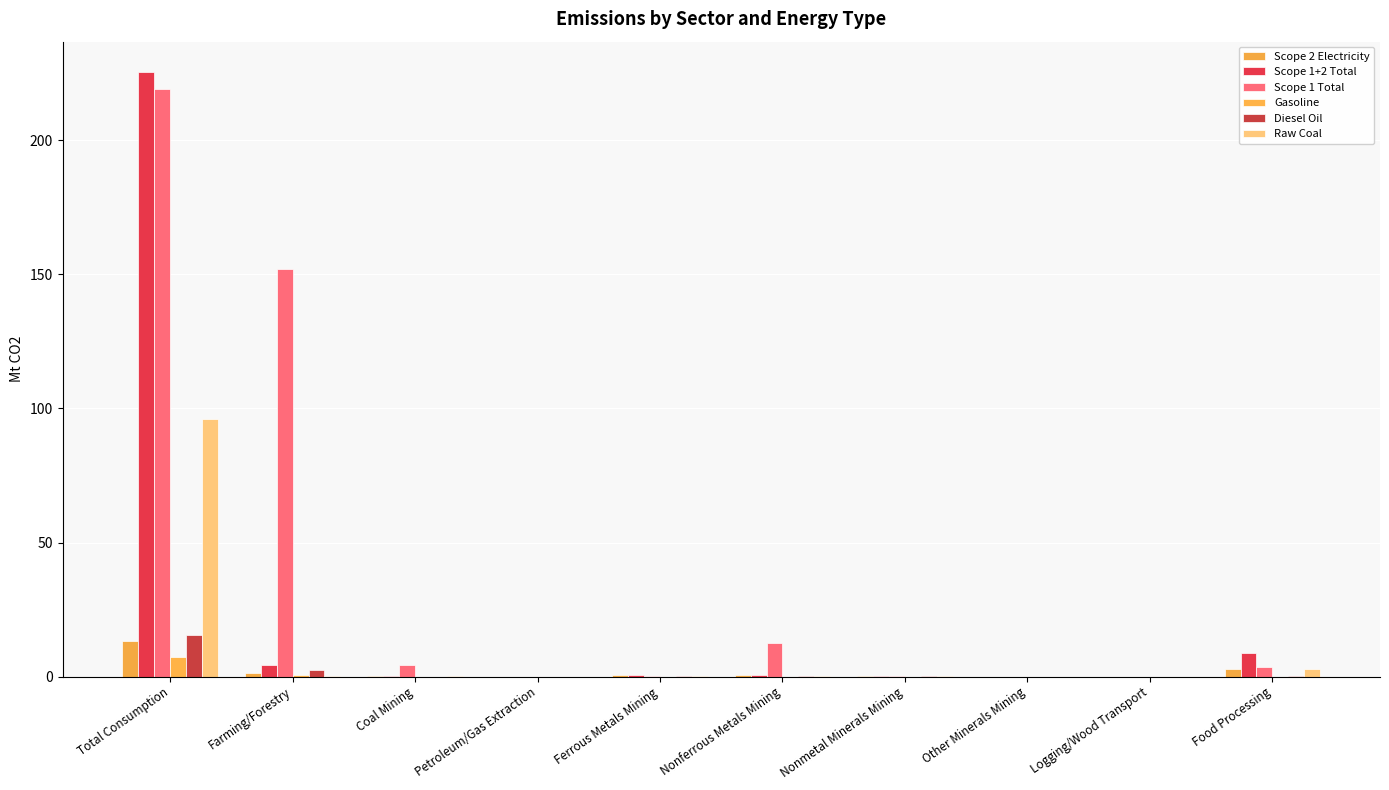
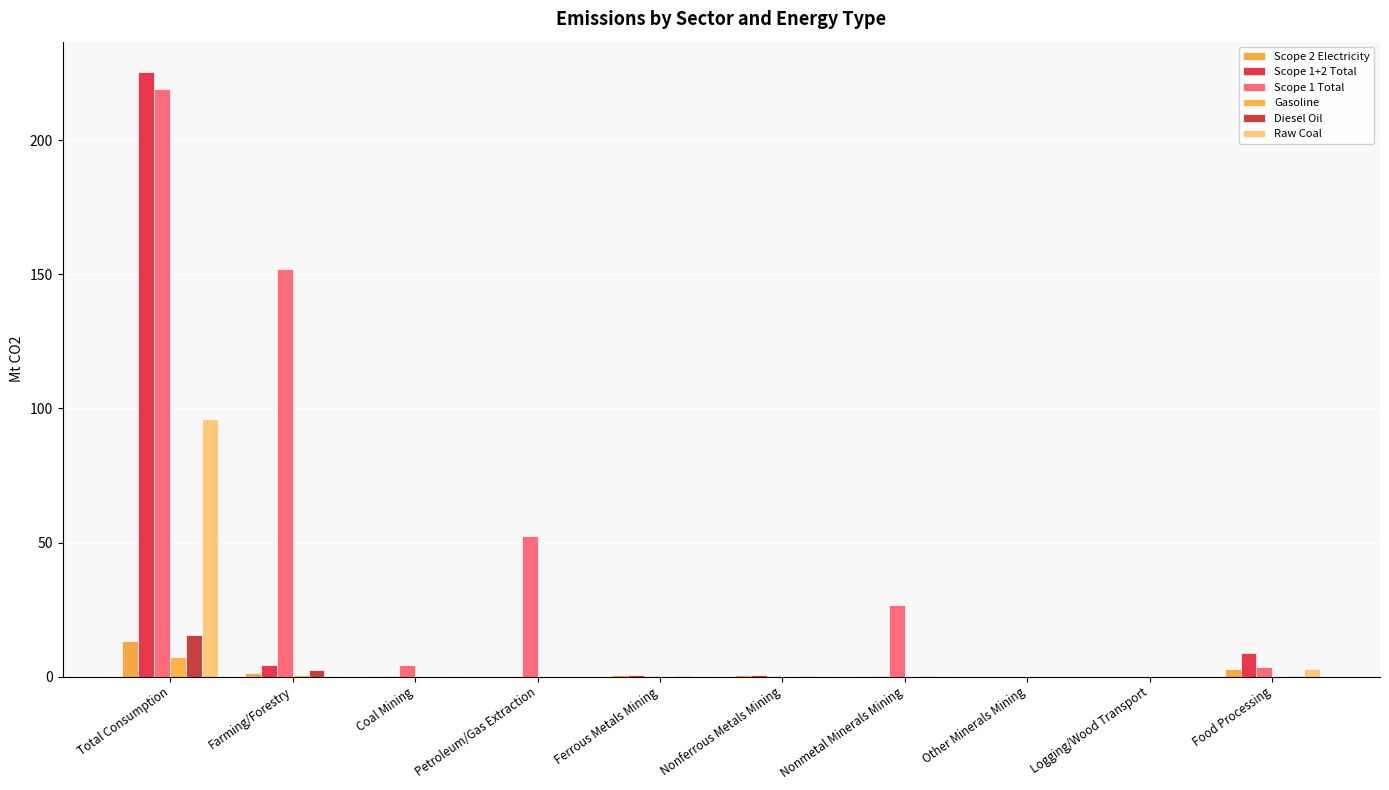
  {
    "Scope 1 Total": {
      "Total Consumption": 219,
      "Farming/Forestry": 152,
      "Coal Mining": 4,
-     "Petroleum/Gas Extraction": 0,
-     "Nonferrous Metals Mining": 13,
-     "Nonmetal Minerals Mining": 0,
+     "Petroleum/Gas Extraction": 53,
+     "Nonferrous Metals Mining": 0,
+     "Nonmetal Minerals Mining": 27,
      "Logging/Wood Transport": 0,
      "Food Processing": 3
    }
  }
